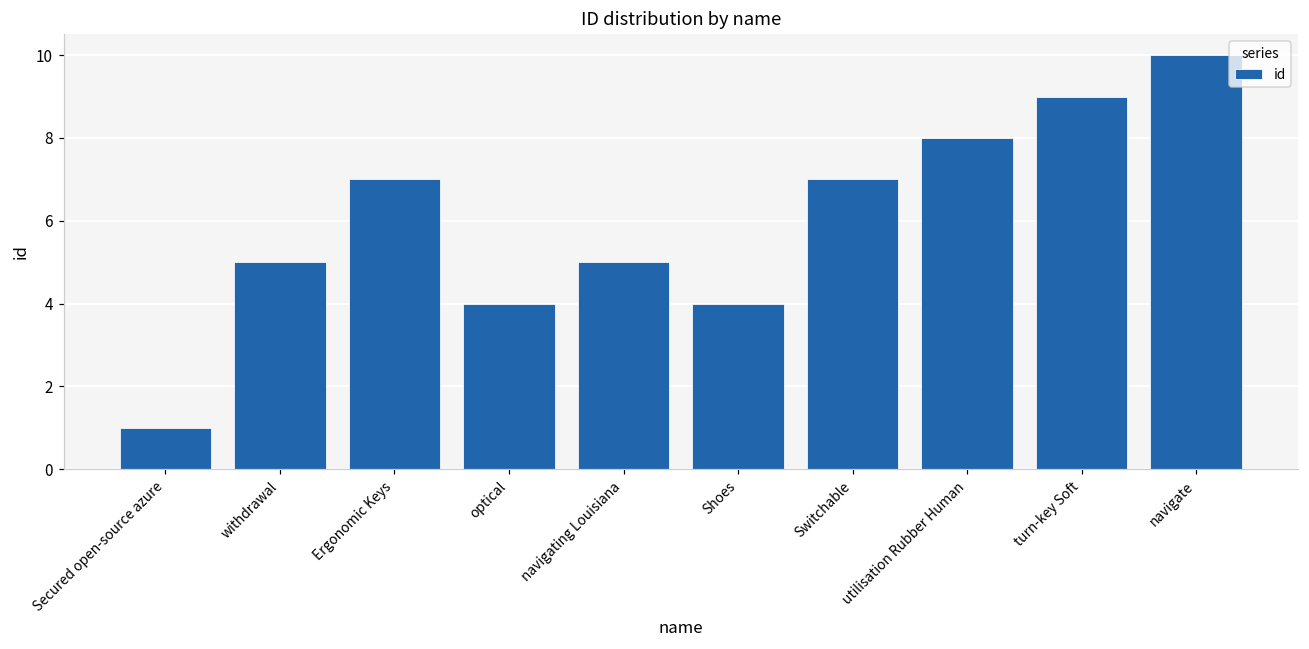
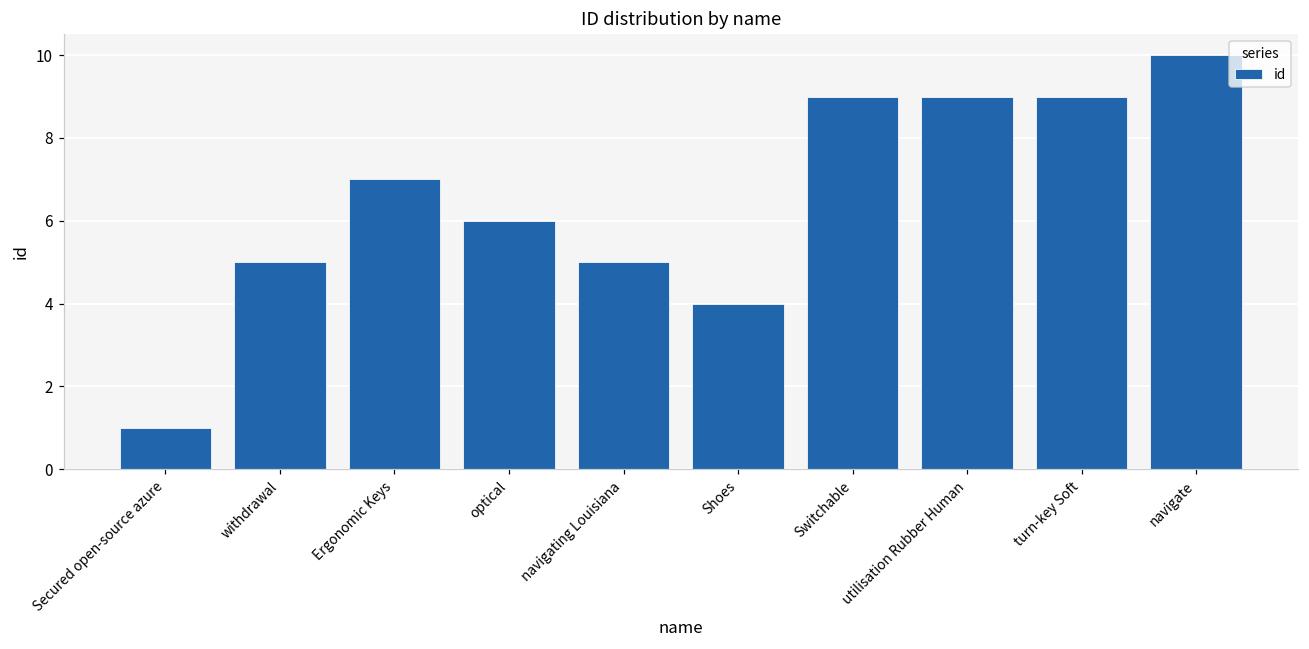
  {
    "Secured open-source azure": 1,
    "withdrawal": 5,
    "Ergonomic Keys": 7,
-   "optical": 4,
+   "optical": 6,
    "navigating Louisiana": 5,
    "Shoes": 4,
-   "Switchable": 7,
-   "utilisation Rubber Human": 8,
+   "Switchable": 9,
+   "utilisation Rubber Human": 9,
    "turn-key Soft": 9,
    "navigate": 10
  }
